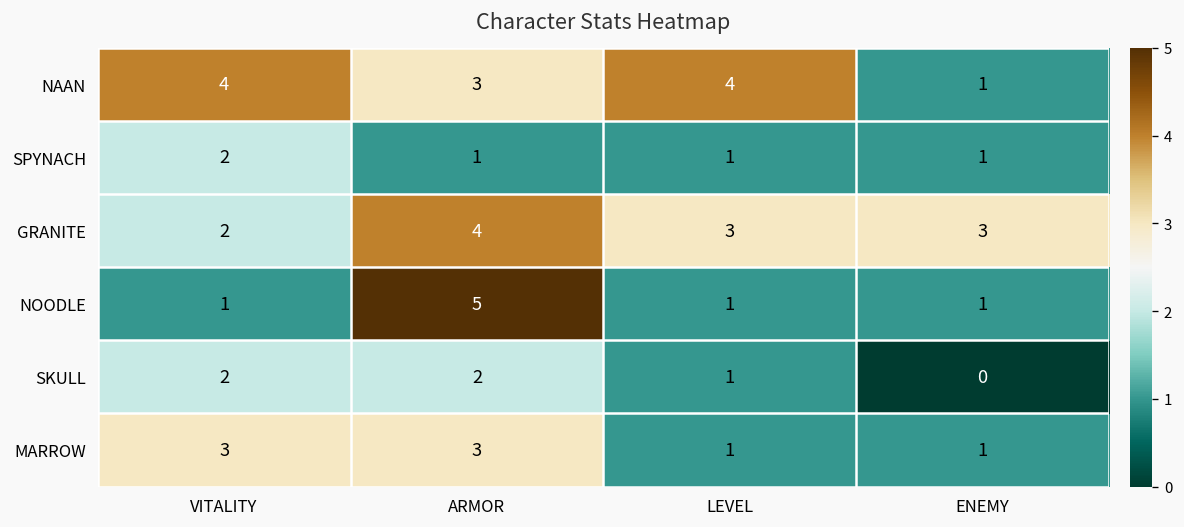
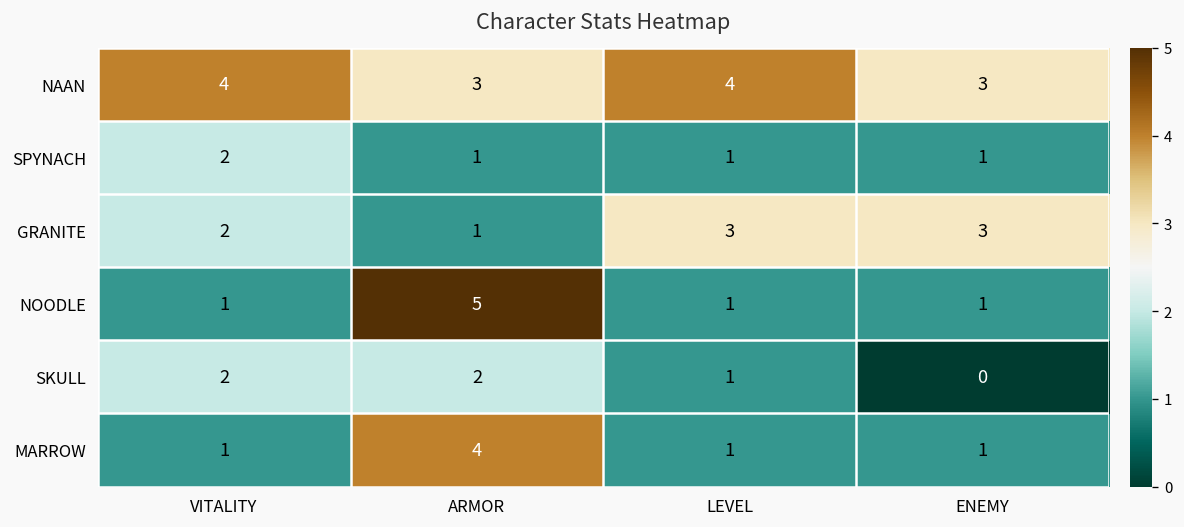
  {
    "NAAN": {
      "VITALITY": 4,
      "ARMOR": 3,
      "LEVEL": 4,
-     "ENEMY": 1
+     "ENEMY": 3
    },
    "SPYNACH": {
      "VITALITY": 2,
      "ARMOR": 1,
      "LEVEL": 1,
      "ENEMY": 1
    },
    "GRANITE": {
      "VITALITY": 2,
-     "ARMOR": 4,
+     "ARMOR": 1,
      "LEVEL": 3,
      "ENEMY": 3
    },
    "NOODLE": {
      "VITALITY": 1,
      "ARMOR": 5,
      "LEVEL": 1,
      "ENEMY": 1
    },
    "SKULL": {
      "VITALITY": 2,
      "ARMOR": 2,
      "LEVEL": 1,
      "ENEMY": 0
    },
    "MARROW": {
-     "VITALITY": 3,
-     "ARMOR": 3,
+     "VITALITY": 1,
+     "ARMOR": 4,
      "LEVEL": 1,
      "ENEMY": 1
    }
  }
